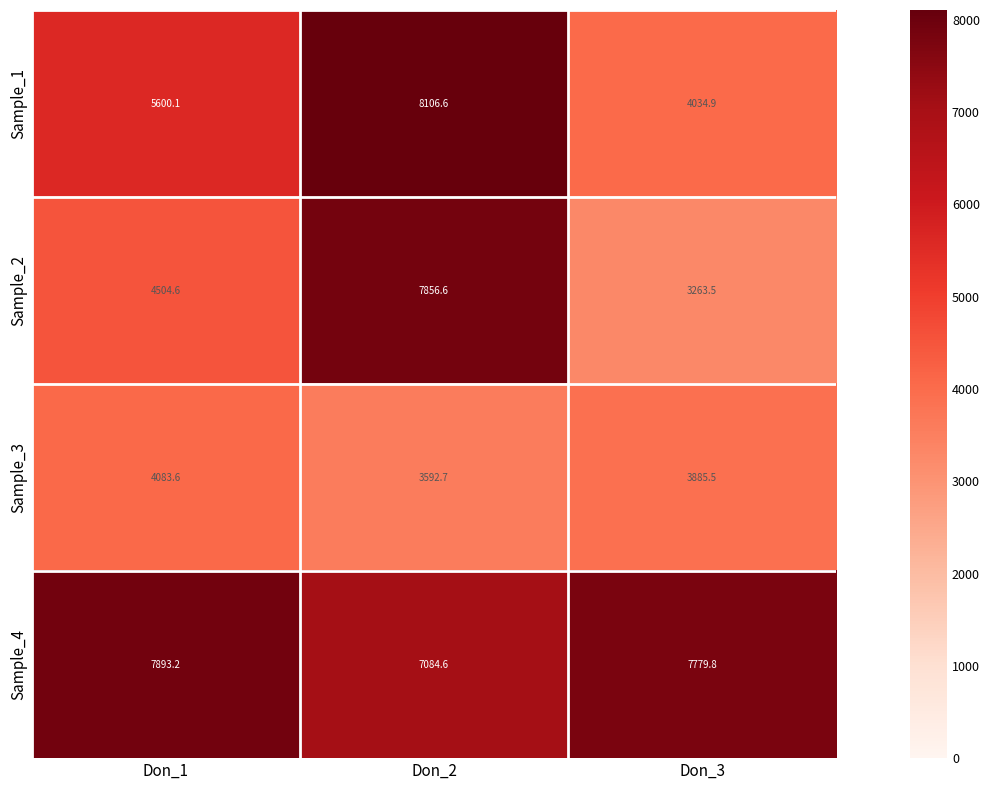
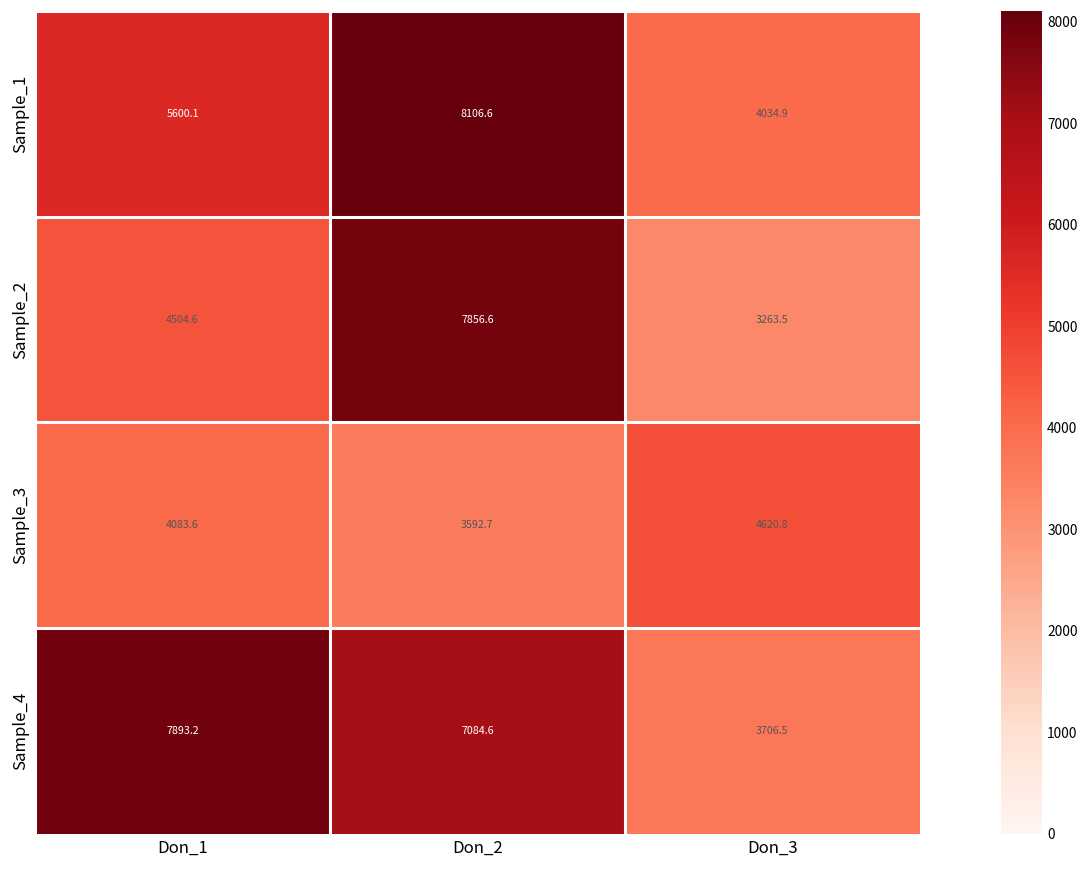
  {
    "Sample_1": {
      "Don_1": 5600.1,
      "Don_2": 8106.6,
      "Don_3": 4034.9
    },
    "Sample_2": {
      "Don_1": 4504.6,
      "Don_2": 7856.6,
      "Don_3": 3263.5
    },
    "Sample_3": {
      "Don_1": 4083.6,
      "Don_2": 3592.7,
-     "Don_3": 3885.5
+     "Don_3": 4620.8
    },
    "Sample_4": {
      "Don_1": 7893.2,
      "Don_2": 7084.6,
-     "Don_3": 7779.8
+     "Don_3": 3706.5
    }
  }
